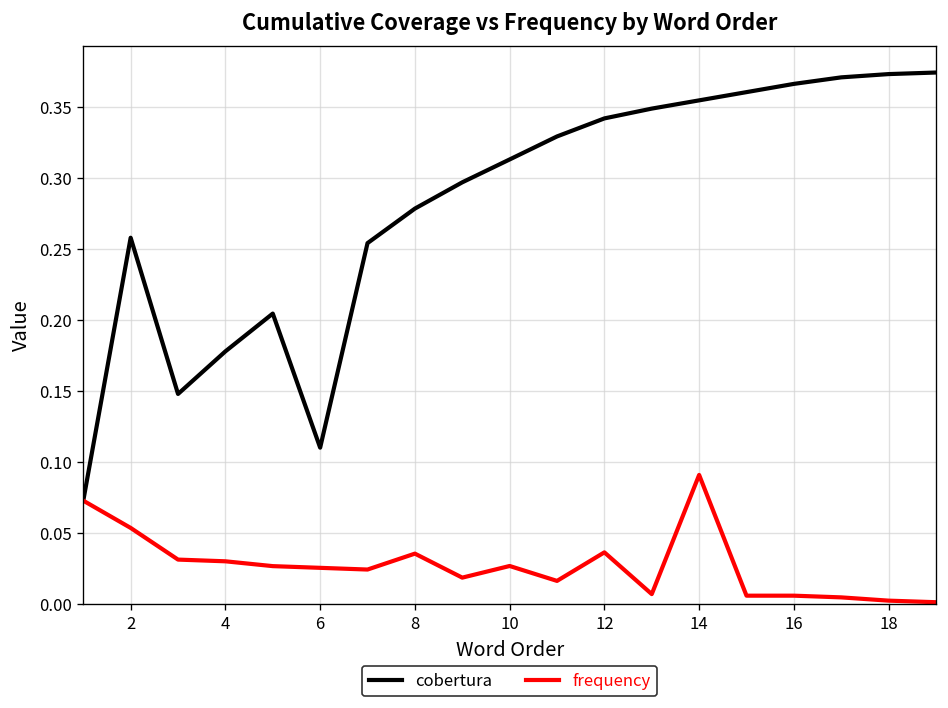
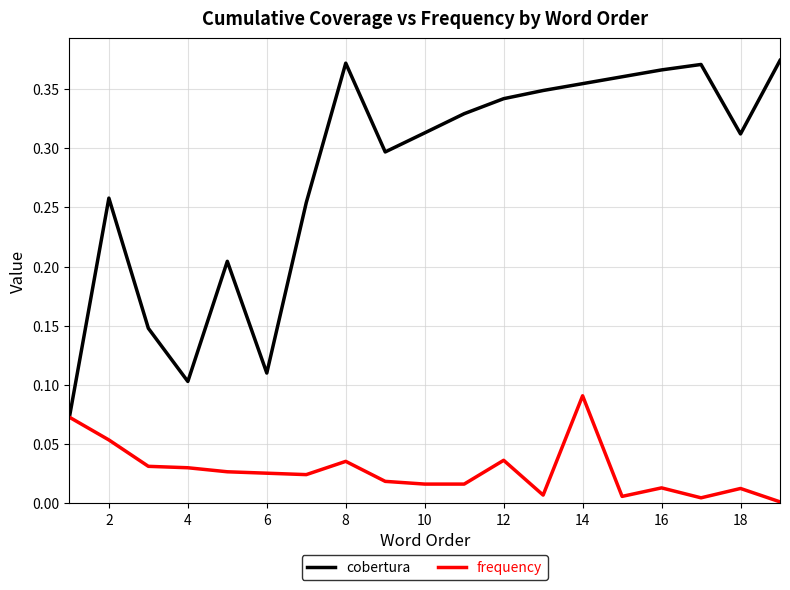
  {
    "cobertura": {
      "2": 0.258,
-     "4": 0.178,
+     "4": 0.103,
      "6": 0.110,
-     "8": 0.278,
+     "8": 0.372,
      "10": 0.313,
      "12": 0.342,
      "14": 0.355,
      "16": 0.366,
-     "18": 0.373
+     "18": 0.312
    },
    "frequency": {
      "2": 0.054,
      "4": 0.030,
      "6": 0.025,
      "8": 0.035,
-     "10": 0.027,
+     "10": 0.016,
      "12": 0.036,
      "14": 0.091,
-     "16": 0.006,
-     "18": 0.002
+     "16": 0.013,
+     "18": 0.013
    }
  }
